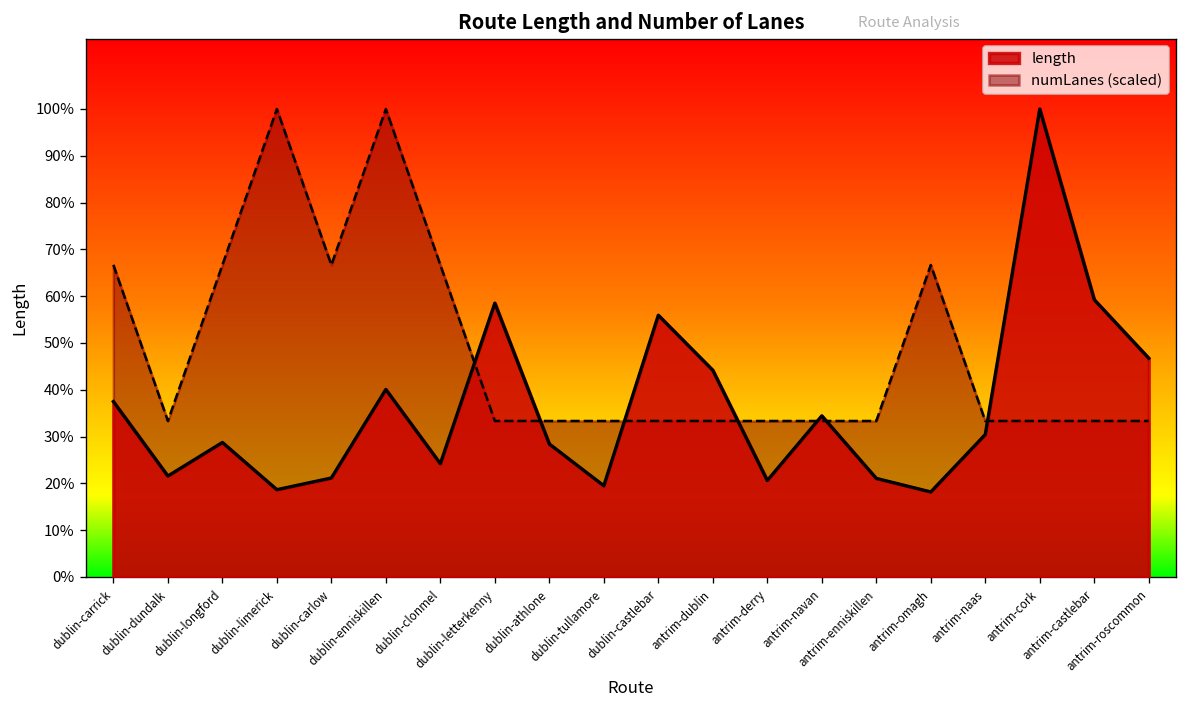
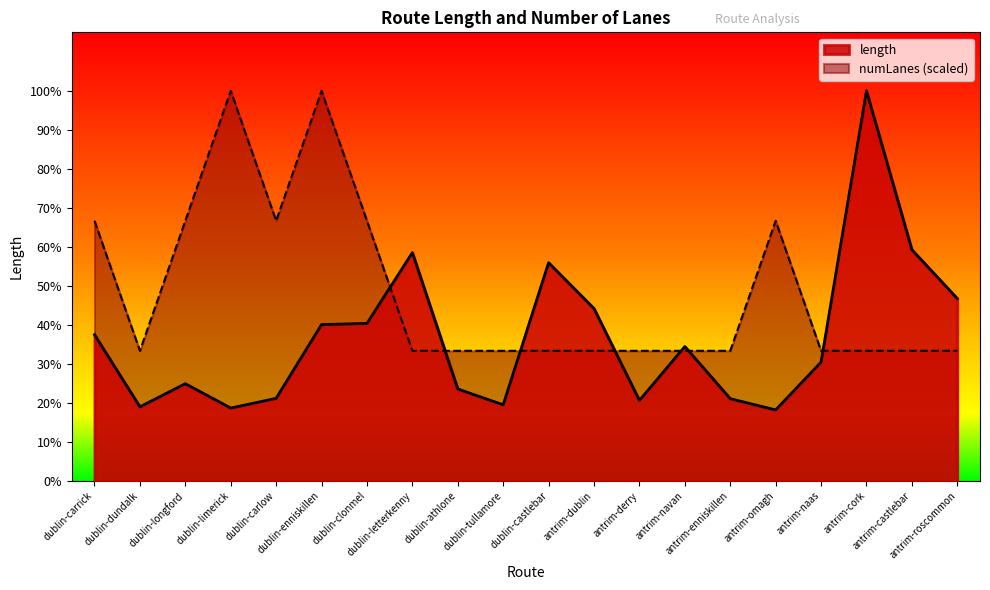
  {
    "length": {
      "dublin-carrick": "37%",
-     "dublin-dundalk": "22%",
-     "dublin-longford": "29%",
+     "dublin-dundalk": "19%",
+     "dublin-longford": "25%",
      "dublin-limerick": "19%",
      "dublin-carlow": "21%",
      "dublin-enniskillen": "40%",
-     "dublin-clonmel": "24%",
+     "dublin-clonmel": "40%",
      "dublin-letterkenny": "59%",
-     "dublin-athlone": "28%",
+     "dublin-athlone": "24%",
      "dublin-tullamore": "19%",
      "dublin-castlebar": "56%",
      "antrim-dublin": "44%",
      "antrim-derry": "21%",
      "antrim-navan": "34%",
      "antrim-enniskillen": "21%",
      "antrim-omagh": "18%",
      "antrim-naas": "30%",
      "antrim-cork": "100%",
      "antrim-castlebar": "59%",
      "antrim-roscommon": "47%"
    },
    "numLanes (scaled)": {
      "dublin-carrick": "67%",
      "dublin-dundalk": "33%",
      "dublin-longford": "67%",
      "dublin-limerick": "100%",
      "dublin-carlow": "67%",
      "dublin-enniskillen": "100%",
      "dublin-clonmel": "67%",
      "dublin-letterkenny": "33%",
      "dublin-athlone": "33%",
      "dublin-tullamore": "33%",
      "dublin-castlebar": "33%",
      "antrim-dublin": "33%",
      "antrim-derry": "33%",
      "antrim-navan": "33%",
      "antrim-enniskillen": "33%",
      "antrim-omagh": "67%",
      "antrim-naas": "33%",
      "antrim-cork": "33%",
      "antrim-castlebar": "33%",
      "antrim-roscommon": "33%"
    }
  }
